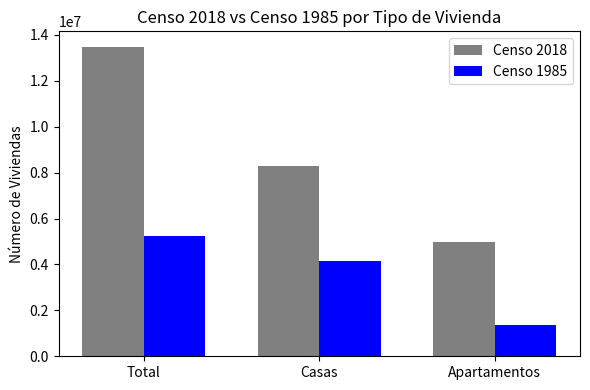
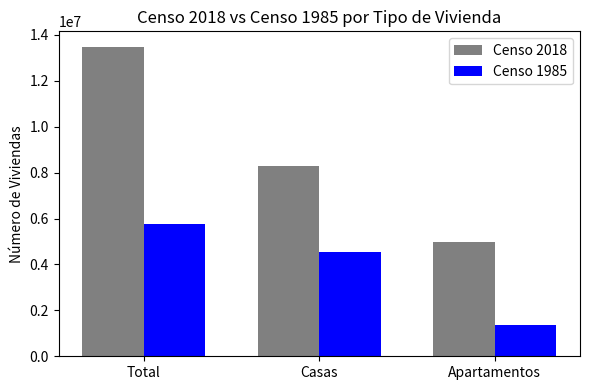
  {
    "Censo 2018": {
      "Total": 13500000,
      "Casas": 8300000,
      "Apartamentos": 5000000
    },
    "Censo 1985": {
-     "Total": 5300000,
-     "Casas": 4200000,
+     "Total": 5800000,
+     "Casas": 4500000,
      "Apartamentos": 1400000
    }
  }
